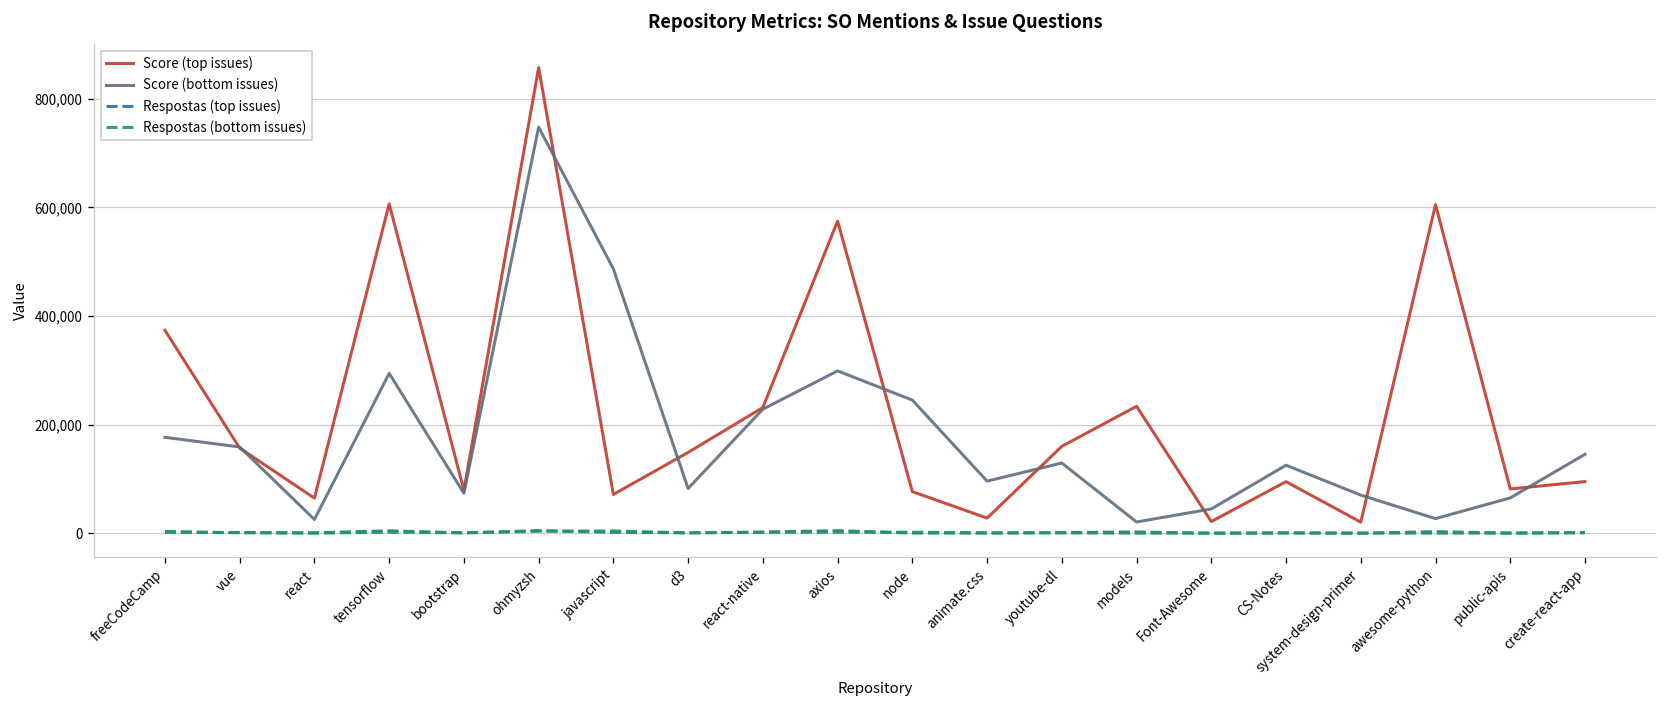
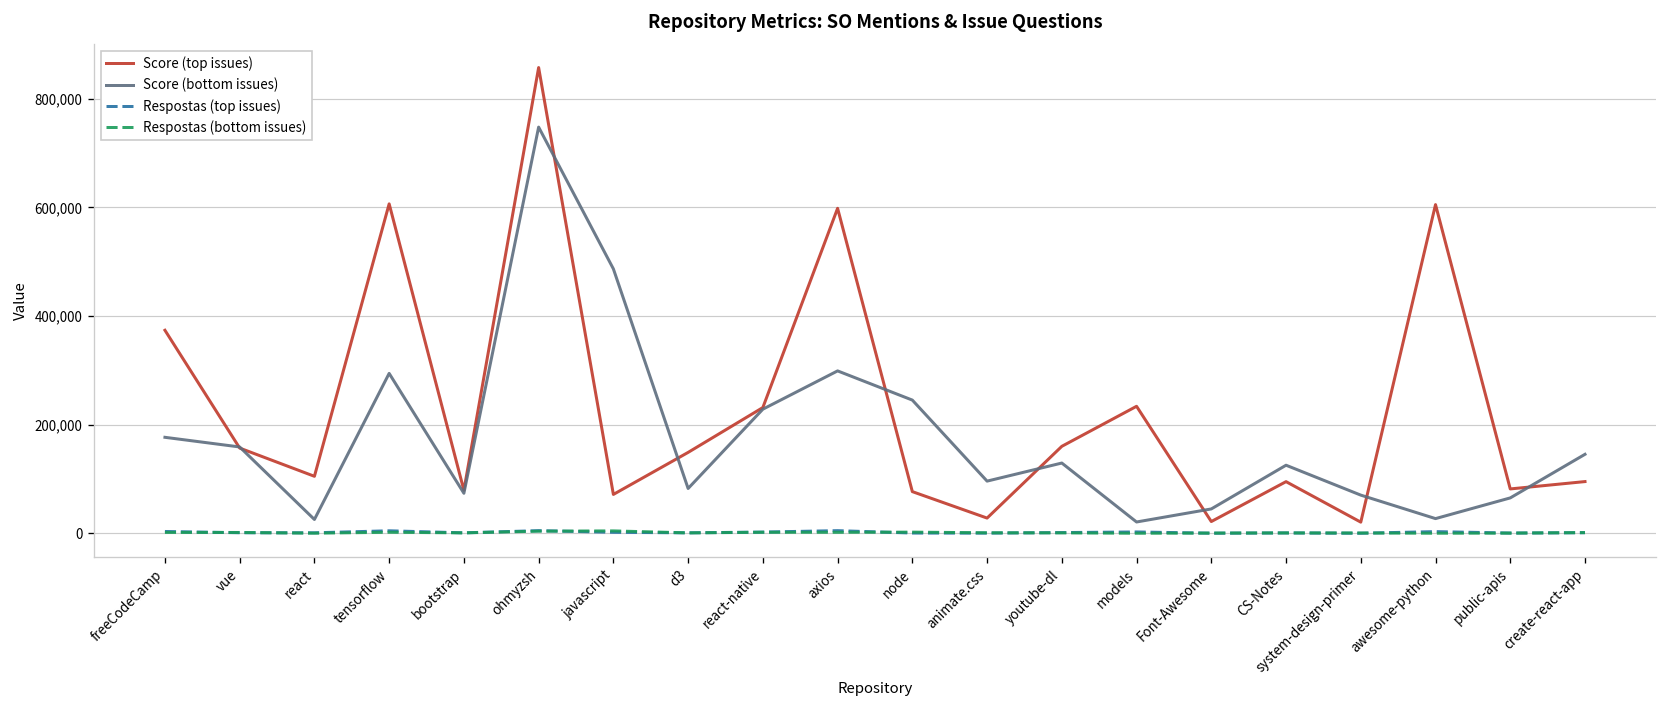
  {
    "Score (top issues)": {
      "freeCodeCamp": "370,000",
-     "react": "60,000",
+     "react": "100,000",
      "tensorflow": "610,000",
      "ohmyzsh": "860,000",
      "javascript": "70,000",
      "d3": "150,000",
-     "axios": "570,000",
+     "axios": "600,000",
      "node": "80,000",
      "animate.css": "30,000",
      "youtube-dl": "160,000",
      "models": "230,000",
      "Font-Awesome": "20,000",
      "CS-Notes": "100,000",
      "system-design-primer": "20,000",
      "awesome-python": "610,000",
      "public-apis": "80,000",
      "create-react-app": "100,000"
    },
    "Score (bottom issues)": {
      "freeCodeCamp": "180,000",
      "react": "30,000",
      "tensorflow": "290,000",
      "ohmyzsh": "750,000",
      "javascript": "490,000",
      "d3": "80,000",
      "axios": "300,000",
      "node": "250,000",
      "animate.css": "100,000",
      "youtube-dl": "130,000",
      "models": "20,000",
      "Font-Awesome": "40,000",
      "CS-Notes": "130,000",
      "system-design-primer": "70,000",
      "awesome-python": "30,000",
      "public-apis": "70,000",
      "create-react-app": "150,000"
    }
  }
